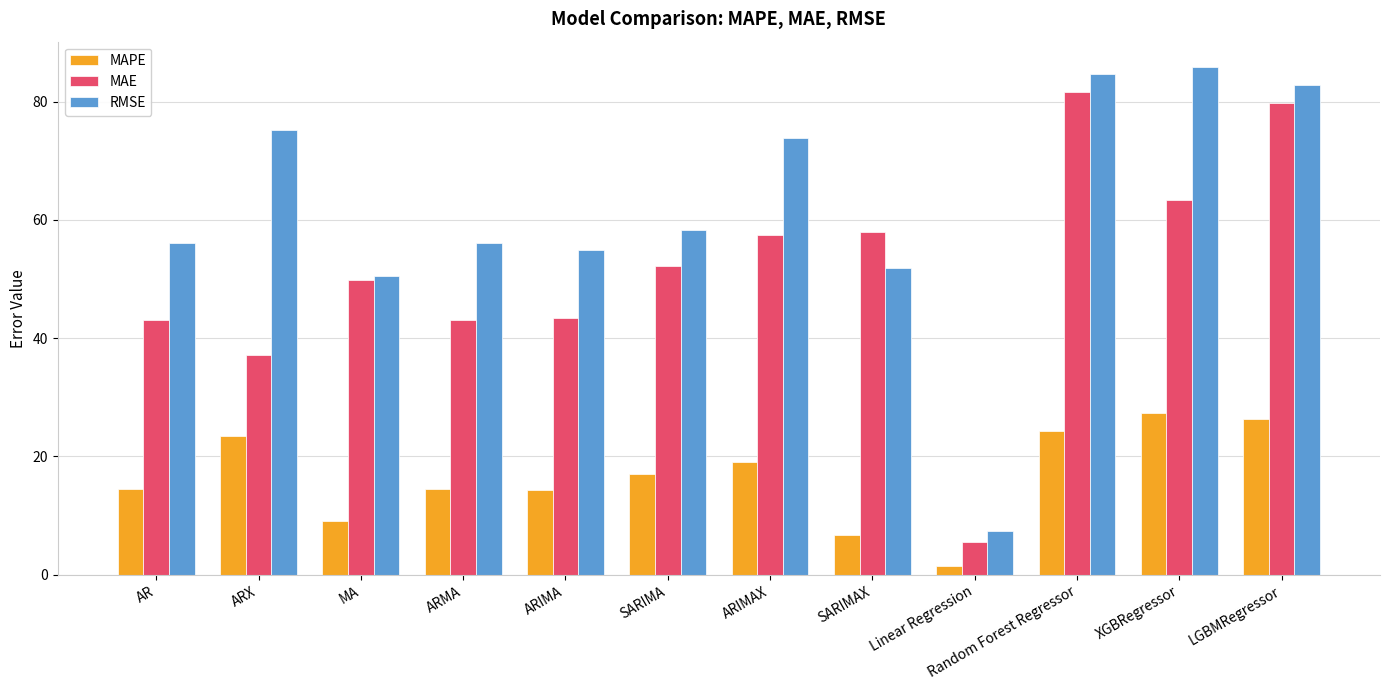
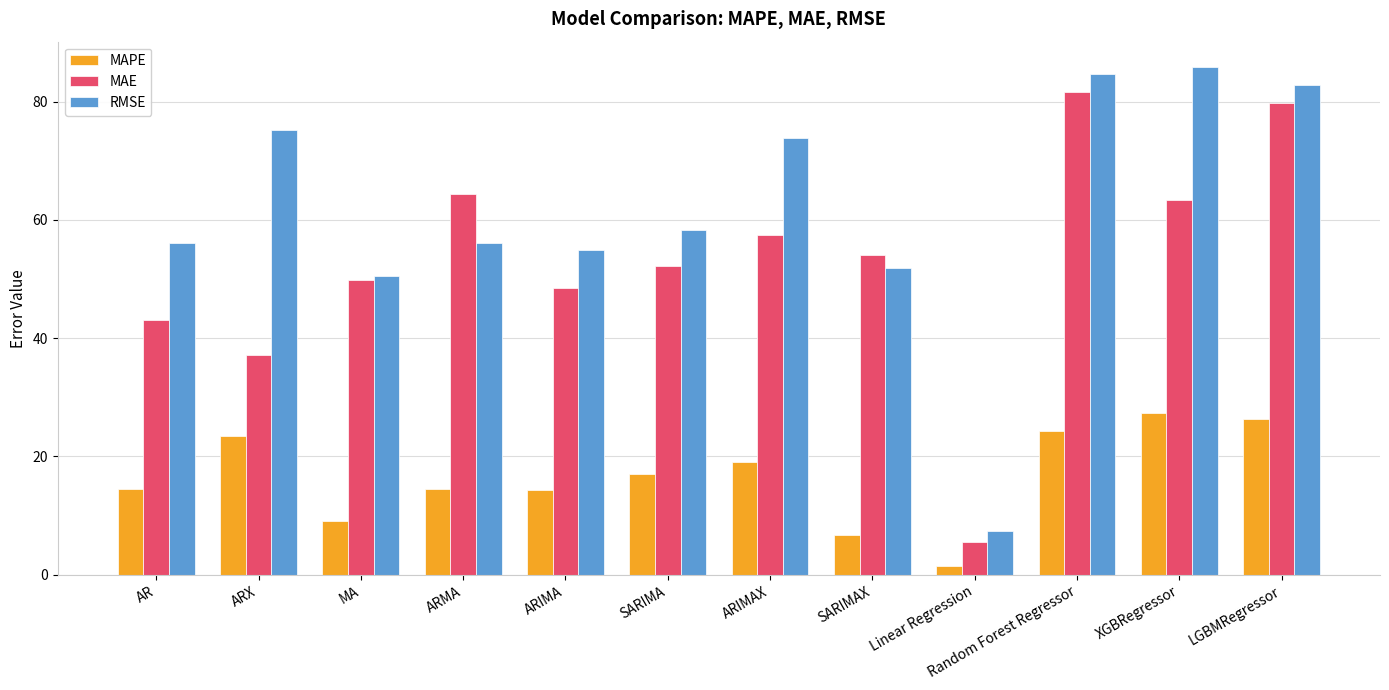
  {
    "MAPE": {
      "AR": 14,
      "ARX": 23,
      "MA": 9,
      "ARMA": 14,
      "ARIMA": 14,
      "SARIMA": 17,
      "ARIMAX": 19,
      "SARIMAX": 7,
      "Linear Regression": 1,
      "Random Forest Regressor": 24,
      "XGBRegressor": 27,
      "LGBMRegressor": 26
    },
    "MAE": {
      "AR": 43,
      "ARX": 37,
      "MA": 50,
-     "ARMA": 43,
-     "ARIMA": 43,
+     "ARMA": 64,
+     "ARIMA": 48,
      "SARIMA": 52,
      "ARIMAX": 57,
-     "SARIMAX": 58,
+     "SARIMAX": 54,
      "Linear Regression": 6,
      "Random Forest Regressor": 82,
      "XGBRegressor": 63,
      "LGBMRegressor": 80
    },
    "RMSE": {
      "AR": 56,
      "ARX": 75,
      "MA": 51,
      "ARMA": 56,
      "ARIMA": 55,
      "SARIMA": 58,
      "ARIMAX": 74,
      "SARIMAX": 52,
      "Linear Regression": 7,
      "Random Forest Regressor": 85,
      "XGBRegressor": 86,
      "LGBMRegressor": 83
    }
  }
